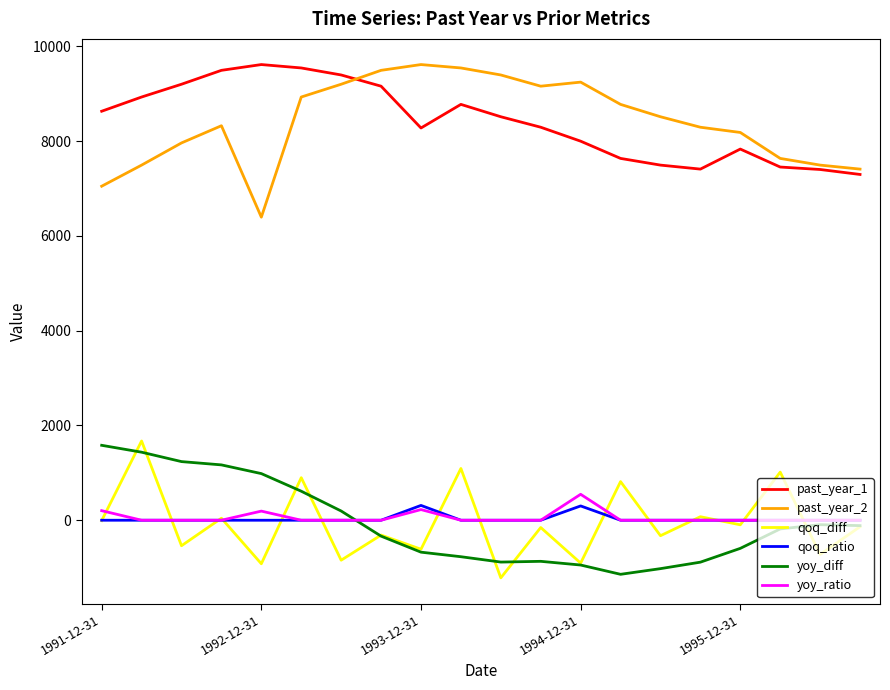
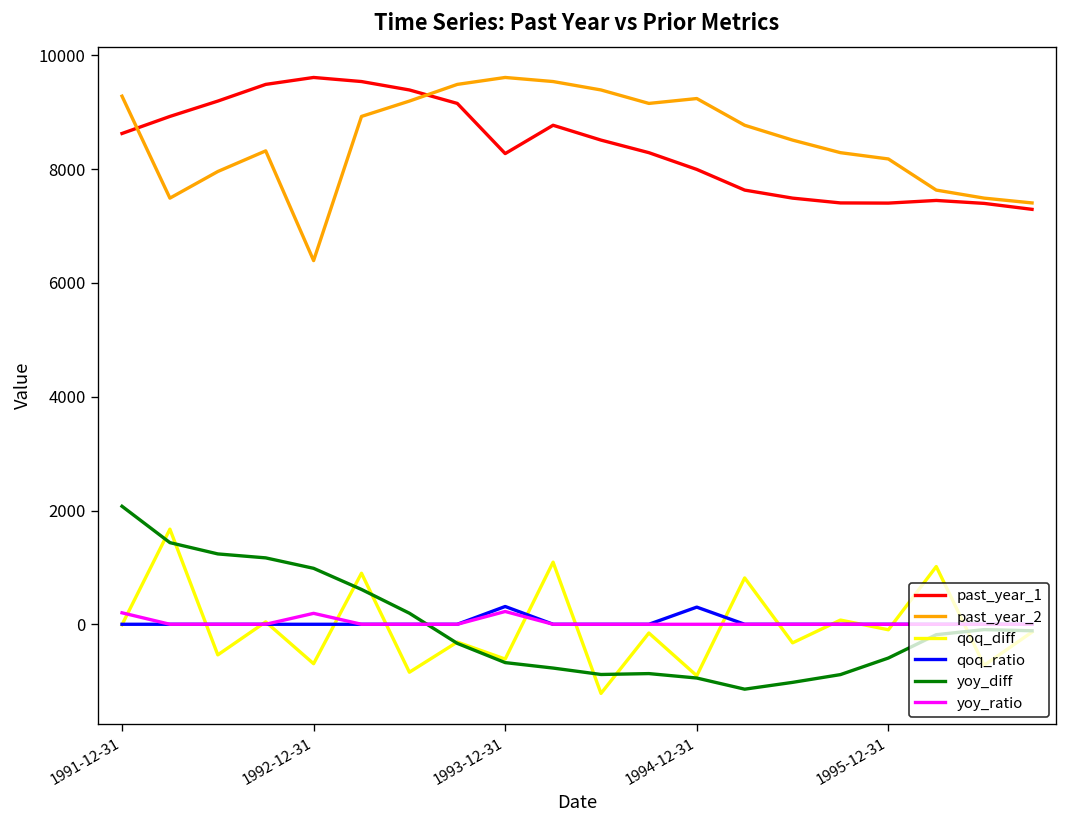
  {
    "past_year_1": {
      "1991-12-31": 8600,
      "1992-12-31": 9600,
      "1993-12-31": 8300,
      "1994-12-31": 8000,
-     "1995-12-31": 7800
+     "1995-12-31": 7400
    },
    "past_year_2": {
-     "1991-12-31": 7000,
+     "1991-12-31": 9300,
      "1992-12-31": 6400,
      "1993-12-31": 9600,
      "1994-12-31": 9200,
      "1995-12-31": 8200
    },
    "qoq_diff": {
-     "1992-12-31": -900,
+     "1992-12-31": -700,
      "1993-12-31": -600,
      "1995-12-31": -100
    },
    "qoq_ratio": {
      "1992-12-31": 0,
      "1993-12-31": 300,
      "1994-12-31": 300
    },
    "yoy_diff": {
-     "1991-12-31": 1600,
+     "1991-12-31": 2100,
      "1992-12-31": 1000,
      "1993-12-31": -700,
      "1995-12-31": -600
    },
    "yoy_ratio": {
      "1991-12-31": 200,
      "1992-12-31": 200,
      "1993-12-31": 200,
-     "1994-12-31": 500
+     "1994-12-31": 0
    }
  }
